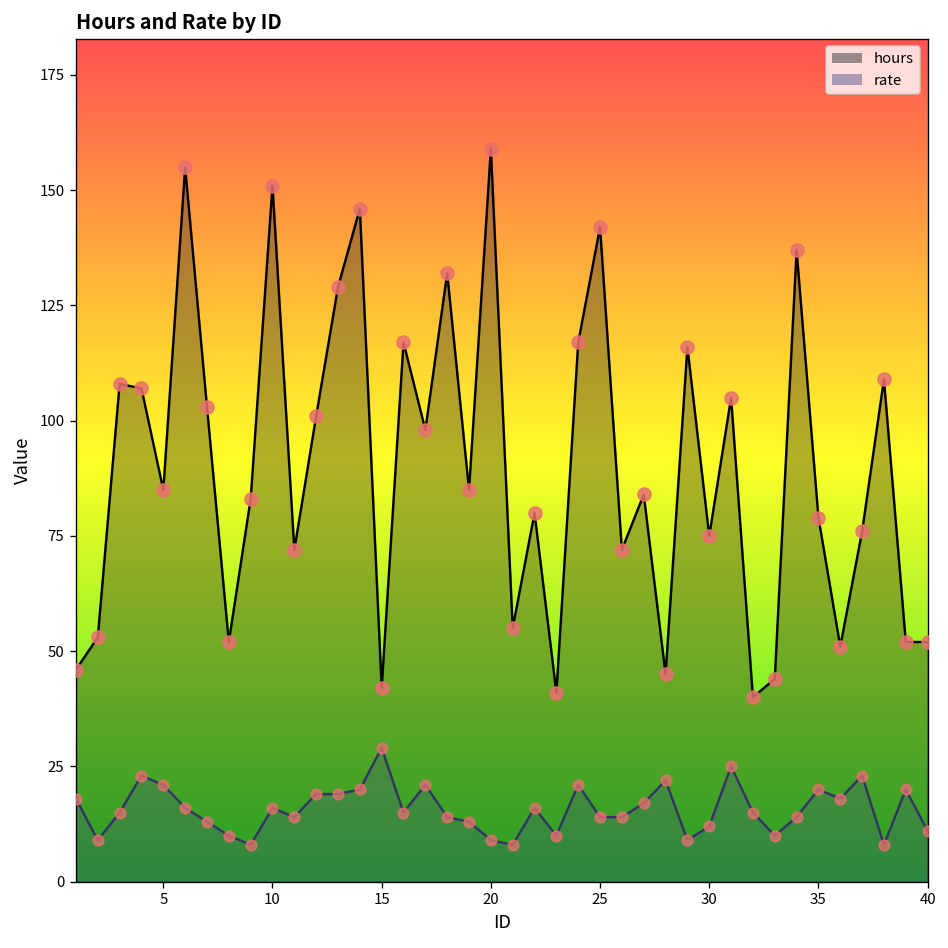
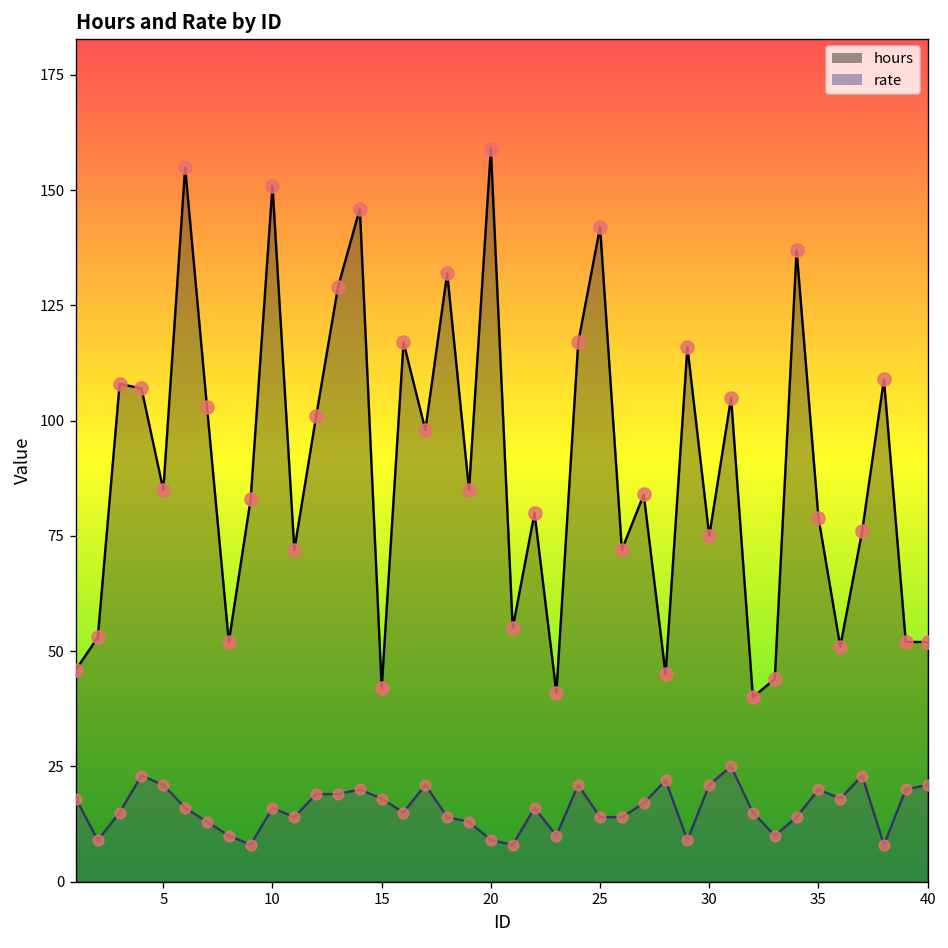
  {
    "rate": {
      "5": 21,
      "10": 16,
-     "15": 29,
+     "15": 18,
      "20": 9,
      "25": 14,
-     "30": 12,
+     "30": 21,
      "35": 20,
-     "40": 11
+     "40": 21
    }
  }
